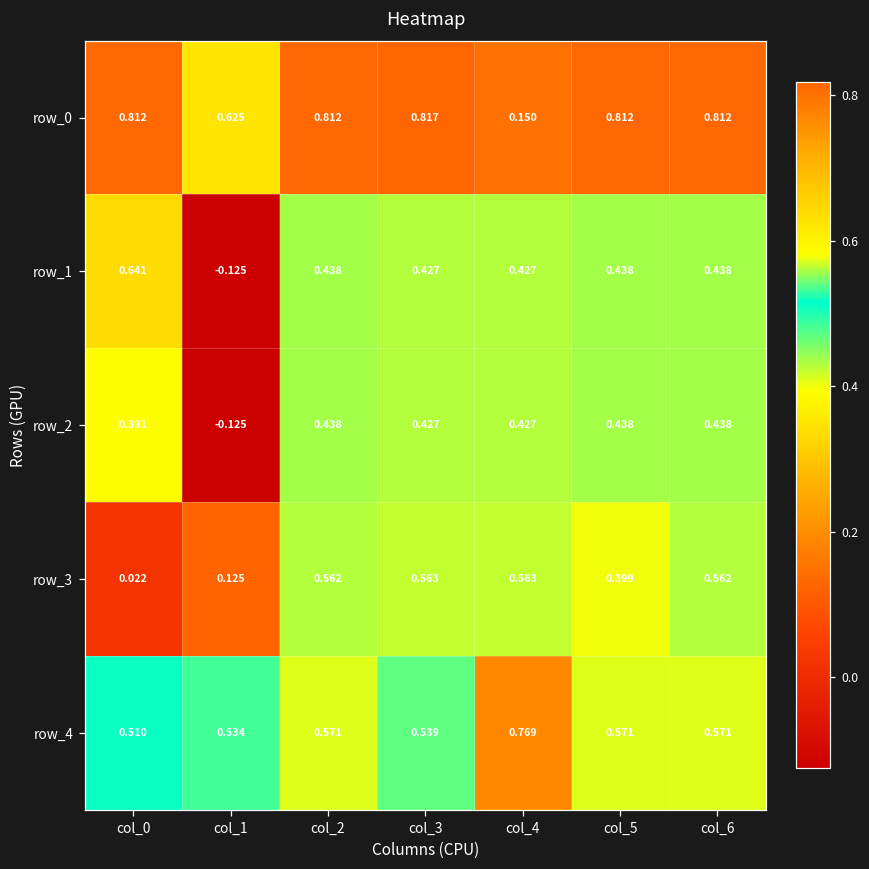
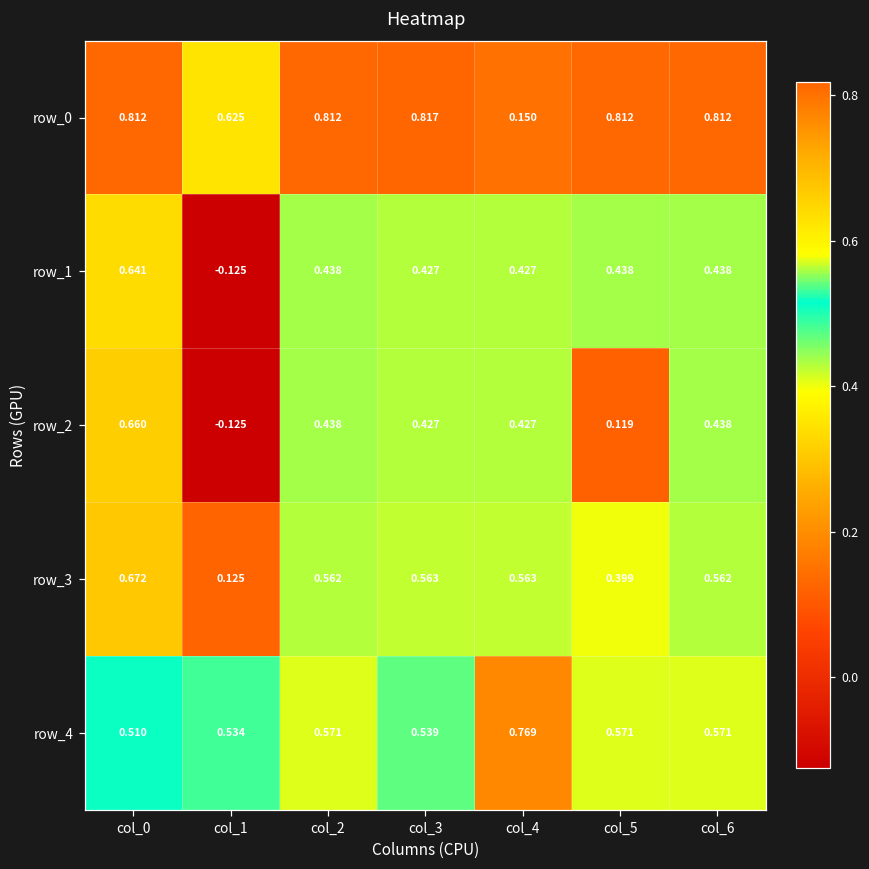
  {
    "row_0": {
      "col_0": 0.812,
      "col_1": 0.625,
      "col_2": 0.812,
      "col_3": 0.817,
      "col_4": 0.150,
      "col_5": 0.812,
      "col_6": 0.812
    },
    "row_1": {
      "col_0": 0.641,
      "col_1": -0.125,
      "col_2": 0.438,
      "col_3": 0.427,
      "col_4": 0.427,
      "col_5": 0.438,
      "col_6": 0.438
    },
    "row_2": {
-     "col_0": 0.391,
+     "col_0": 0.660,
      "col_1": -0.125,
      "col_2": 0.438,
      "col_3": 0.427,
      "col_4": 0.427,
-     "col_5": 0.438,
+     "col_5": 0.119,
      "col_6": 0.438
    },
    "row_3": {
-     "col_0": 0.022,
+     "col_0": 0.672,
      "col_1": 0.125,
      "col_2": 0.562,
      "col_3": 0.563,
      "col_4": 0.563,
      "col_5": 0.399,
      "col_6": 0.562
    },
    "row_4": {
      "col_0": 0.510,
      "col_1": 0.534,
      "col_2": 0.571,
      "col_3": 0.539,
      "col_4": 0.769,
      "col_5": 0.571,
      "col_6": 0.571
    }
  }
